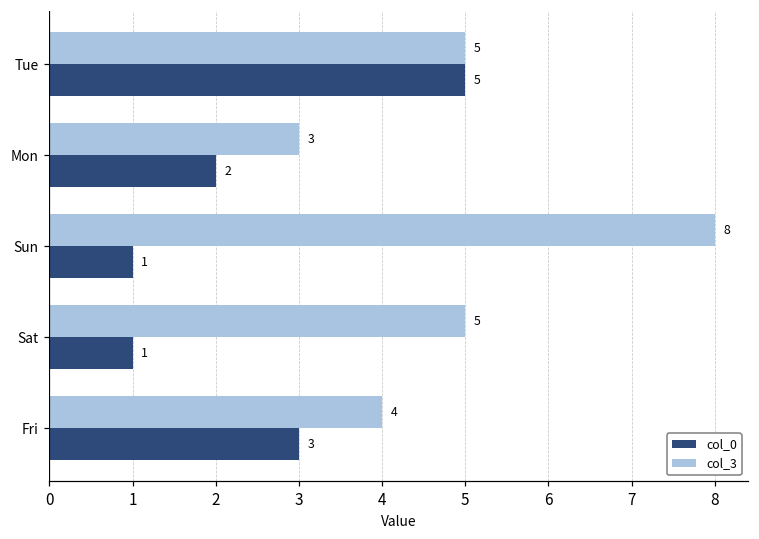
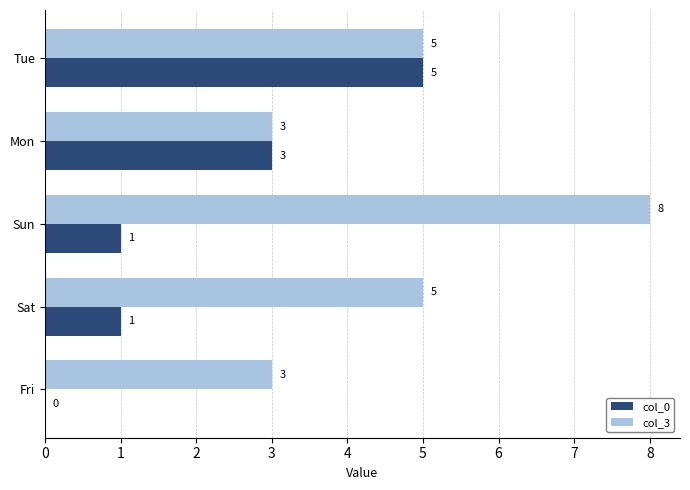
  {
    "col_0": {
      "Tue": 5,
-     "Mon": 2,
+     "Mon": 3,
      "Sun": 1,
      "Sat": 1,
-     "Fri": 3
+     "Fri": 0
    },
    "col_3": {
      "Tue": 5,
      "Mon": 3,
      "Sun": 8,
      "Sat": 5,
-     "Fri": 4
+     "Fri": 3
    }
  }
